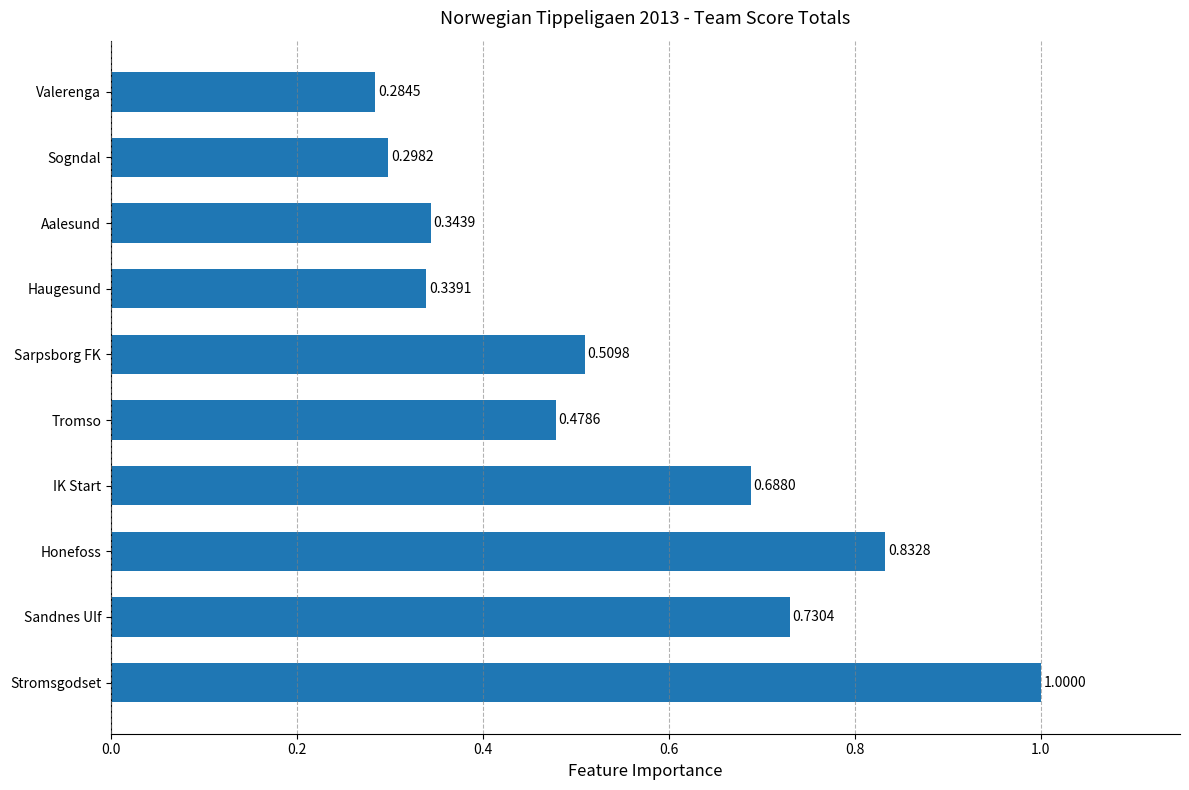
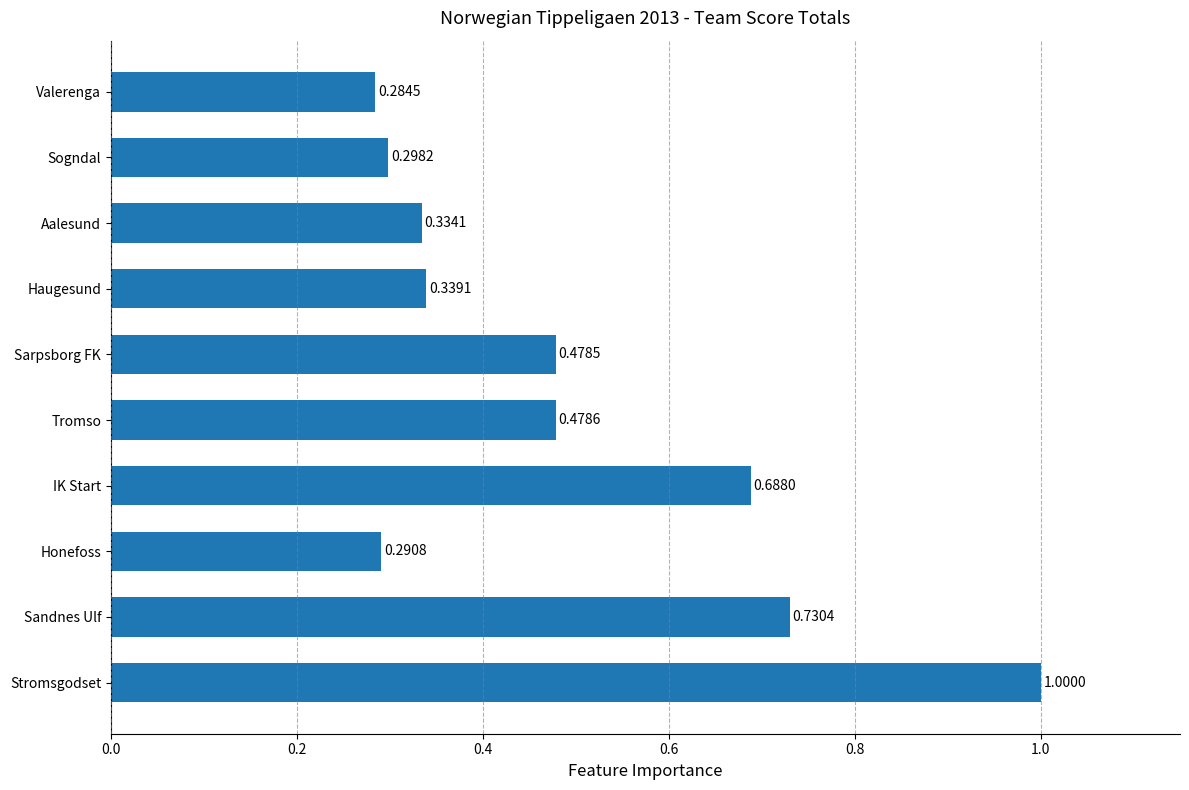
  {
    "Valerenga": 0.2845,
    "Sogndal": 0.2982,
-   "Aalesund": 0.3439,
+   "Aalesund": 0.3341,
    "Haugesund": 0.3391,
-   "Sarpsborg FK": 0.5098,
+   "Sarpsborg FK": 0.4785,
    "Tromso": 0.4786,
    "IK Start": 0.6880,
-   "Honefoss": 0.8328,
+   "Honefoss": 0.2908,
    "Sandnes Ulf": 0.7304,
    "Stromsgodset": 1.0000
  }
